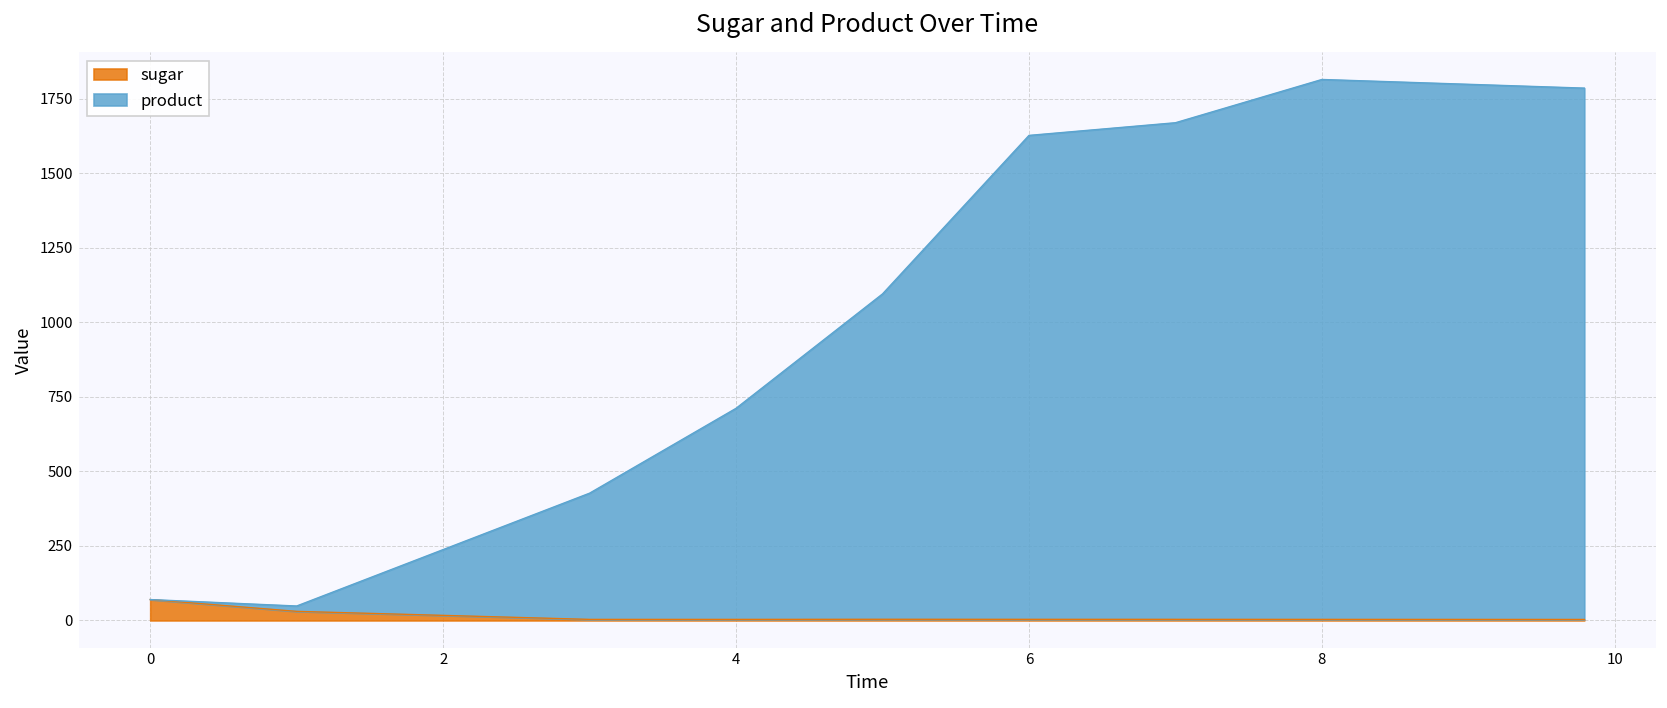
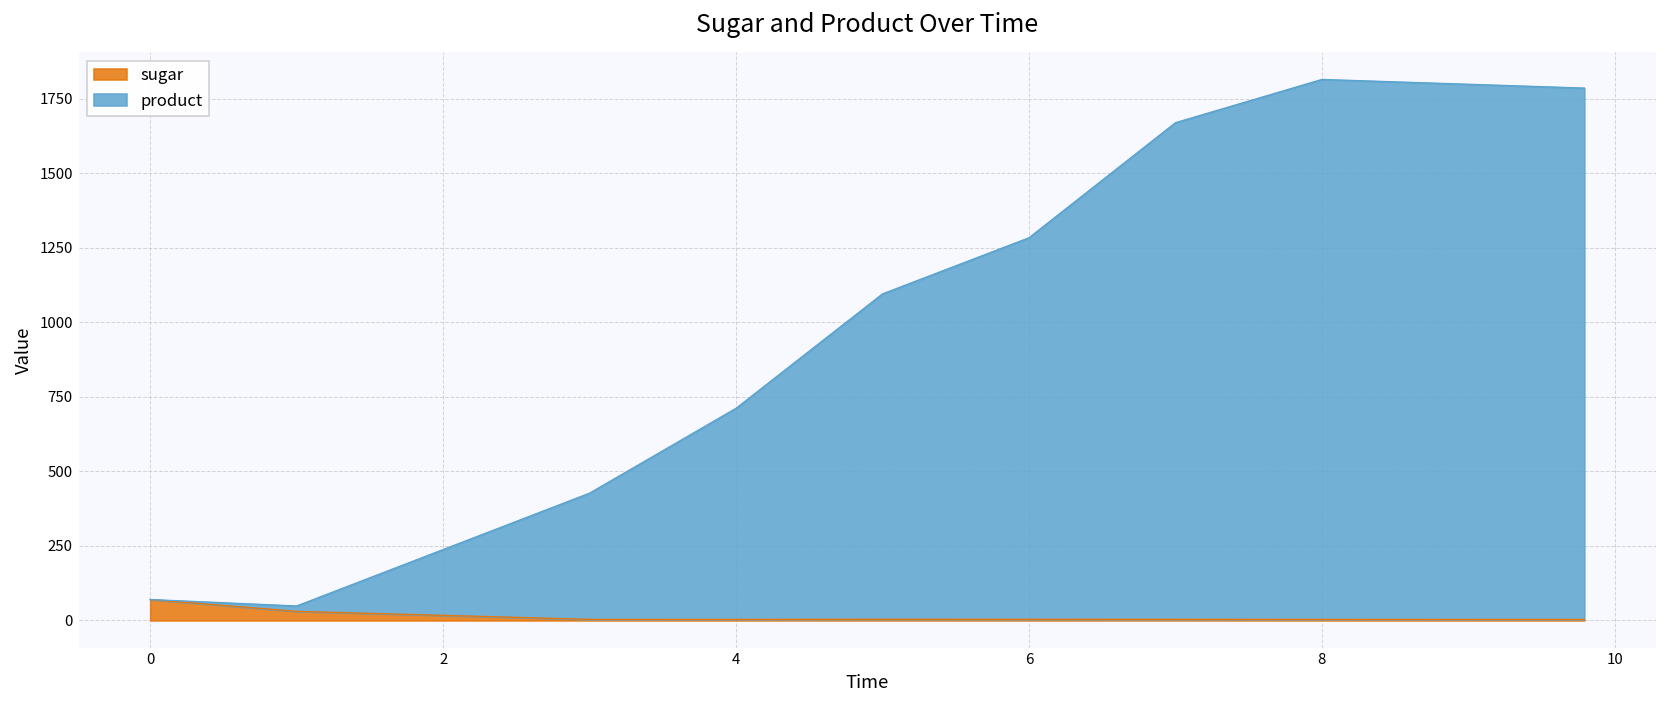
  {
    "sugar": {
      "4": 0,
      "6": 0,
      "8": 0
    },
    "product": {
      "4": 710,
-     "6": 1620,
+     "6": 1280,
      "8": 1810
    }
  }
